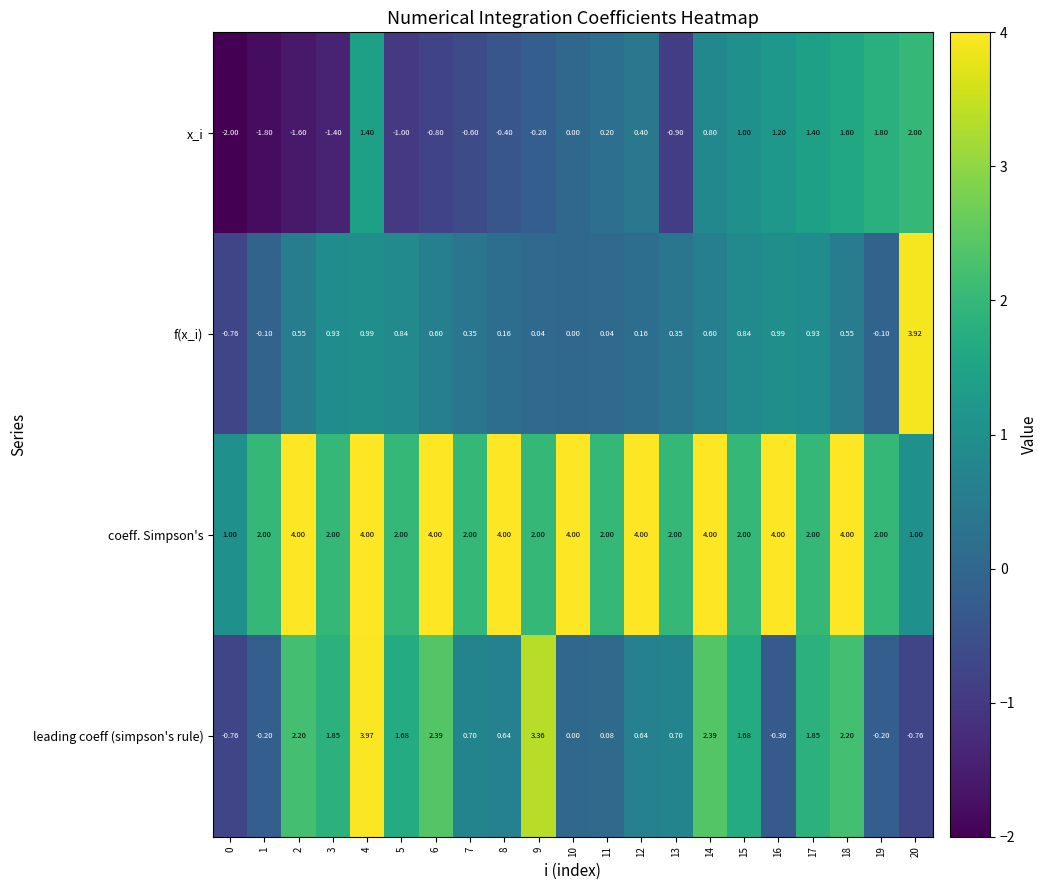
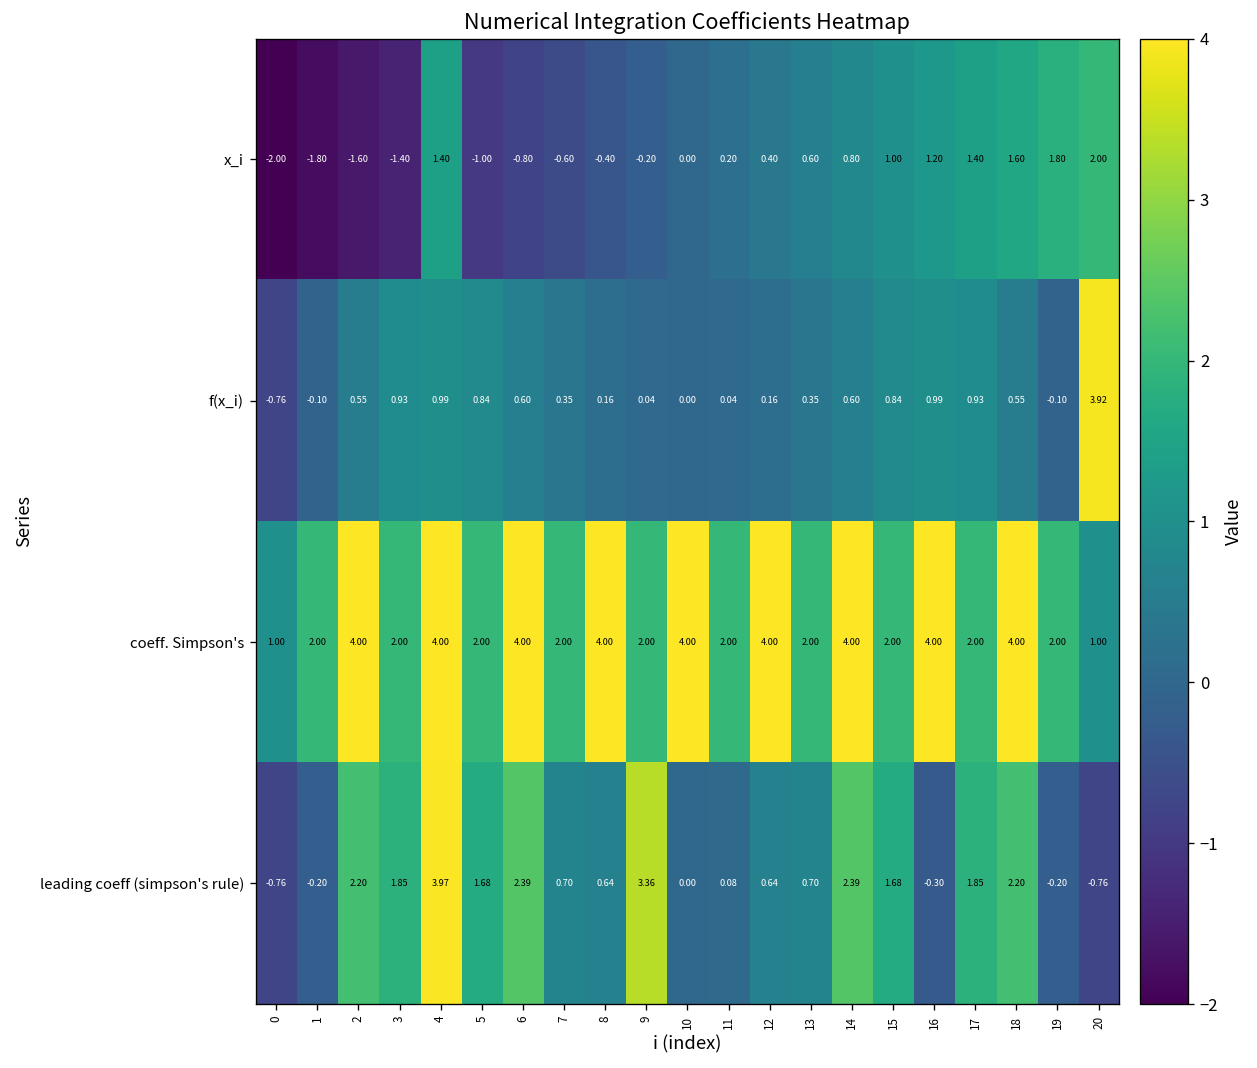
  {
    "x_i": {
      "0": -2.00,
      "1": -1.80,
      "2": -1.60,
      "3": -1.40,
      "4": 1.40,
      "5": -1.00,
      "6": -0.80,
      "7": -0.60,
      "8": -0.40,
      "9": -0.20,
      "10": 0.00,
      "11": 0.20,
      "12": 0.40,
-     "13": -0.90,
+     "13": 0.60,
      "14": 0.80,
      "15": 1.00,
      "16": 1.20,
      "17": 1.40,
      "18": 1.60,
      "19": 1.80,
      "20": 2.00
    },
    "f(x_i)": {
      "0": -0.76,
      "1": -0.10,
      "2": 0.55,
      "3": 0.93,
      "4": 0.99,
      "5": 0.84,
      "6": 0.60,
      "7": 0.35,
      "8": 0.16,
      "9": 0.04,
      "10": 0.00,
      "11": 0.04,
      "12": 0.16,
      "13": 0.35,
      "14": 0.60,
      "15": 0.84,
      "16": 0.99,
      "17": 0.93,
      "18": 0.55,
      "19": -0.10,
      "20": 3.92
    },
    "coeff. Simpson's": {
      "0": 1.00,
      "1": 2.00,
      "2": 4.00,
      "3": 2.00,
      "4": 4.00,
      "5": 2.00,
      "6": 4.00,
      "7": 2.00,
      "8": 4.00,
      "9": 2.00,
      "10": 4.00,
      "11": 2.00,
      "12": 4.00,
      "13": 2.00,
      "14": 4.00,
      "15": 2.00,
      "16": 4.00,
      "17": 2.00,
      "18": 4.00,
      "19": 2.00,
      "20": 1.00
    },
    "leading coeff (simpson's rule)": {
      "0": -0.76,
      "1": -0.20,
      "2": 2.20,
      "3": 1.85,
      "4": 3.97,
      "5": 1.68,
      "6": 2.39,
      "7": 0.70,
      "8": 0.64,
      "9": 3.36,
      "10": 0.00,
      "11": 0.08,
      "12": 0.64,
      "13": 0.70,
      "14": 2.39,
      "15": 1.68,
      "16": -0.30,
      "17": 1.85,
      "18": 2.20,
      "19": -0.20,
      "20": -0.76
    }
  }
